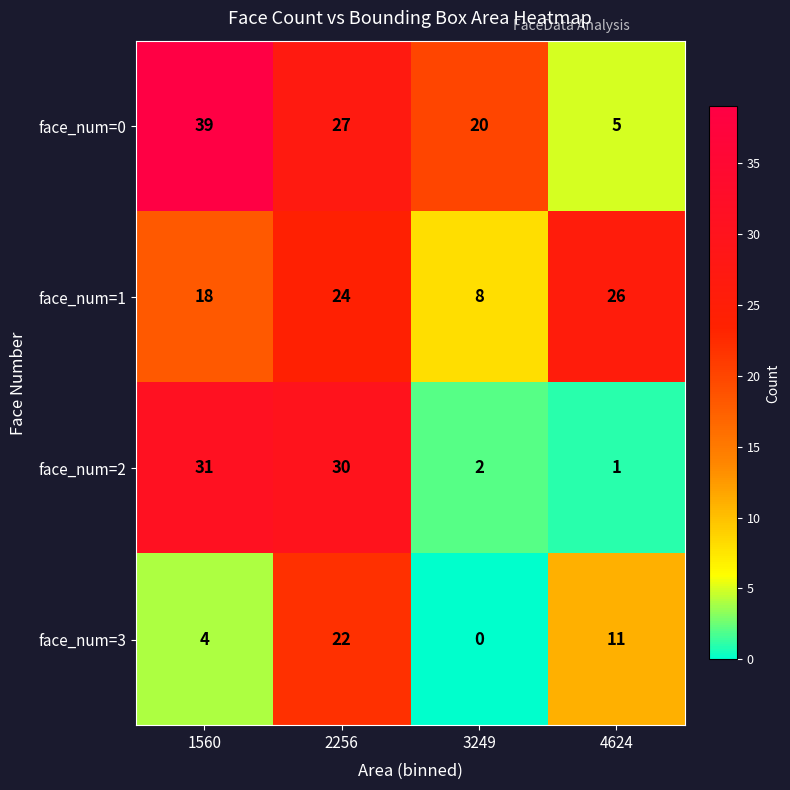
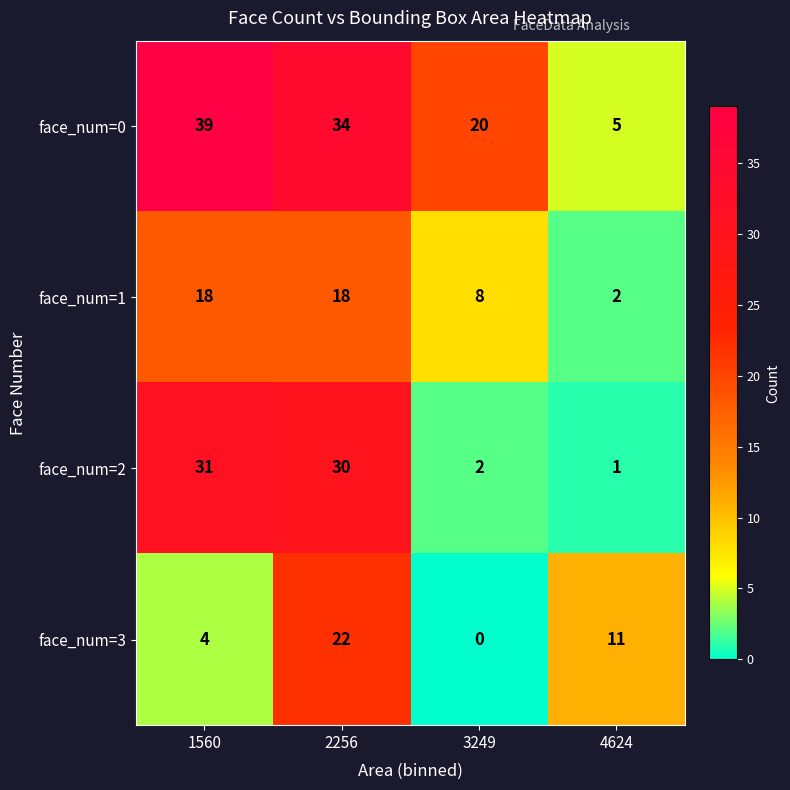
  {
    "face_num=0": {
      "1560": 39,
-     "2256": 27,
+     "2256": 34,
      "3249": 20,
      "4624": 5
    },
    "face_num=1": {
      "1560": 18,
-     "2256": 24,
+     "2256": 18,
      "3249": 8,
-     "4624": 26
+     "4624": 2
    },
    "face_num=2": {
      "1560": 31,
      "2256": 30,
      "3249": 2,
      "4624": 1
    },
    "face_num=3": {
      "1560": 4,
      "2256": 22,
      "3249": 0,
      "4624": 11
    }
  }
